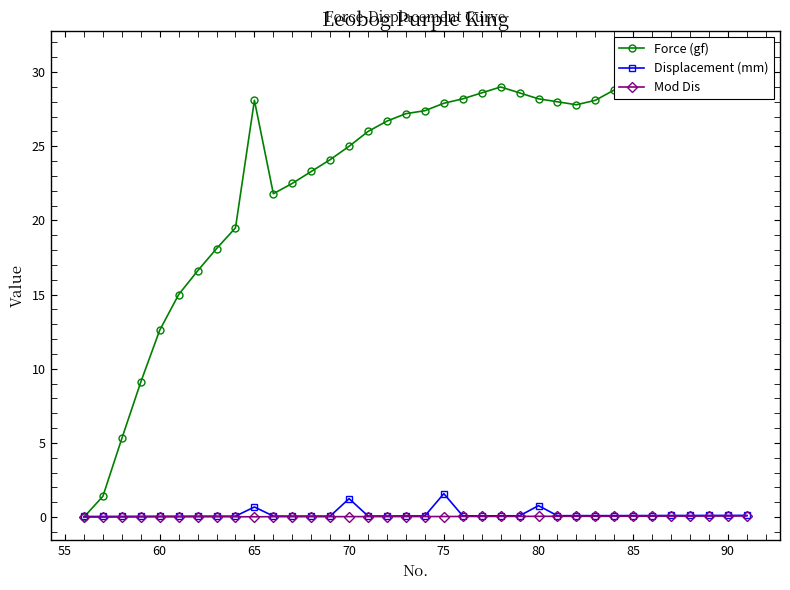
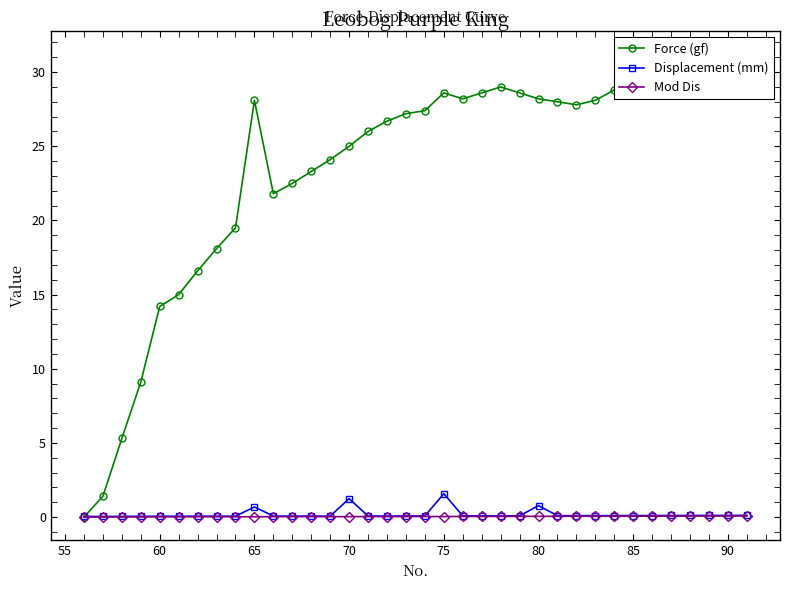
  {
    "Force (gf)": {
-     "60": 12.6,
+     "60": 14.2,
      "65": 28.1,
      "70": 25.0,
-     "75": 27.9,
+     "75": 28.6,
      "80": 28.2
    },
    "Displacement (mm)": {
      "65": 0.7,
      "70": 1.2,
      "75": 1.6,
      "80": 0.8
    },
    "Mod Dis": {
      "65": 0.0,
      "70": 0.0,
      "75": 0.0,
      "80": 0.1
    }
  }
